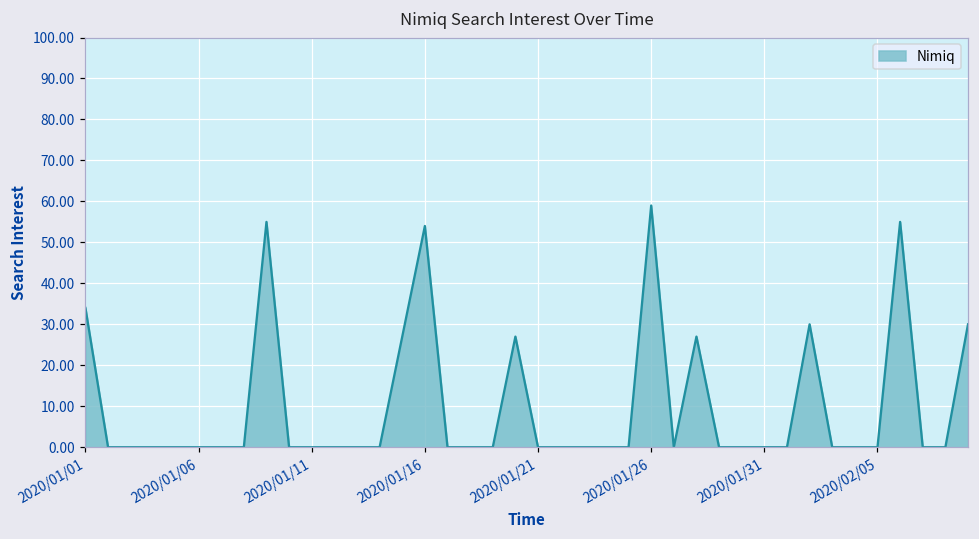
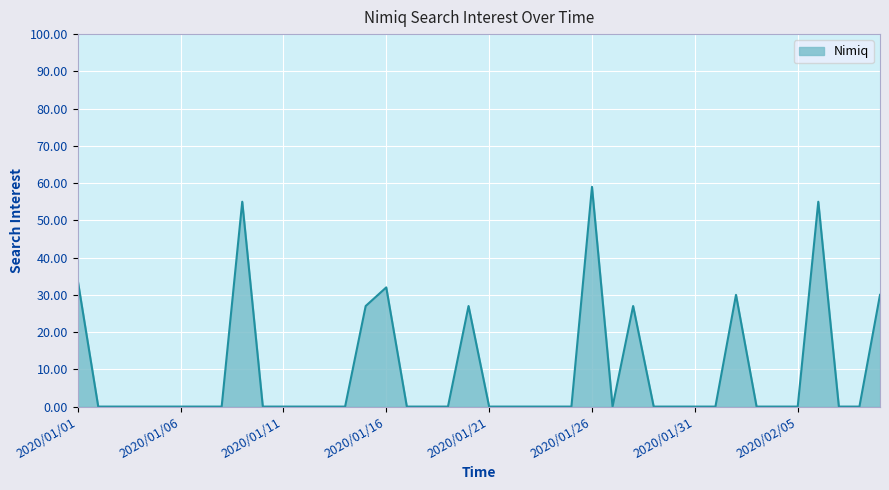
  {
    "2020/01/01": 34,
    "2020/01/06": 0,
    "2020/01/11": 0,
-   "2020/01/16": 54,
+   "2020/01/16": 32,
    "2020/01/21": 0,
    "2020/01/26": 59,
    "2020/01/31": 0,
    "2020/02/05": 0
  }
